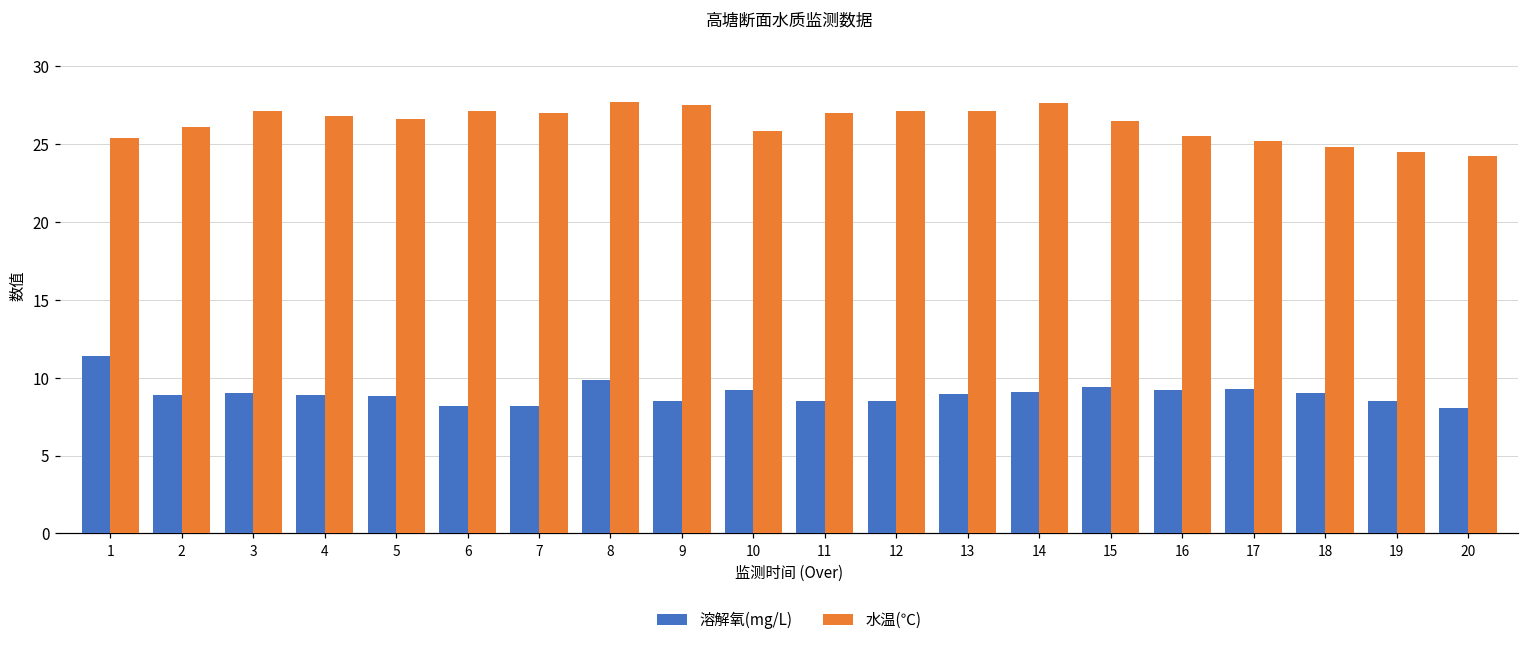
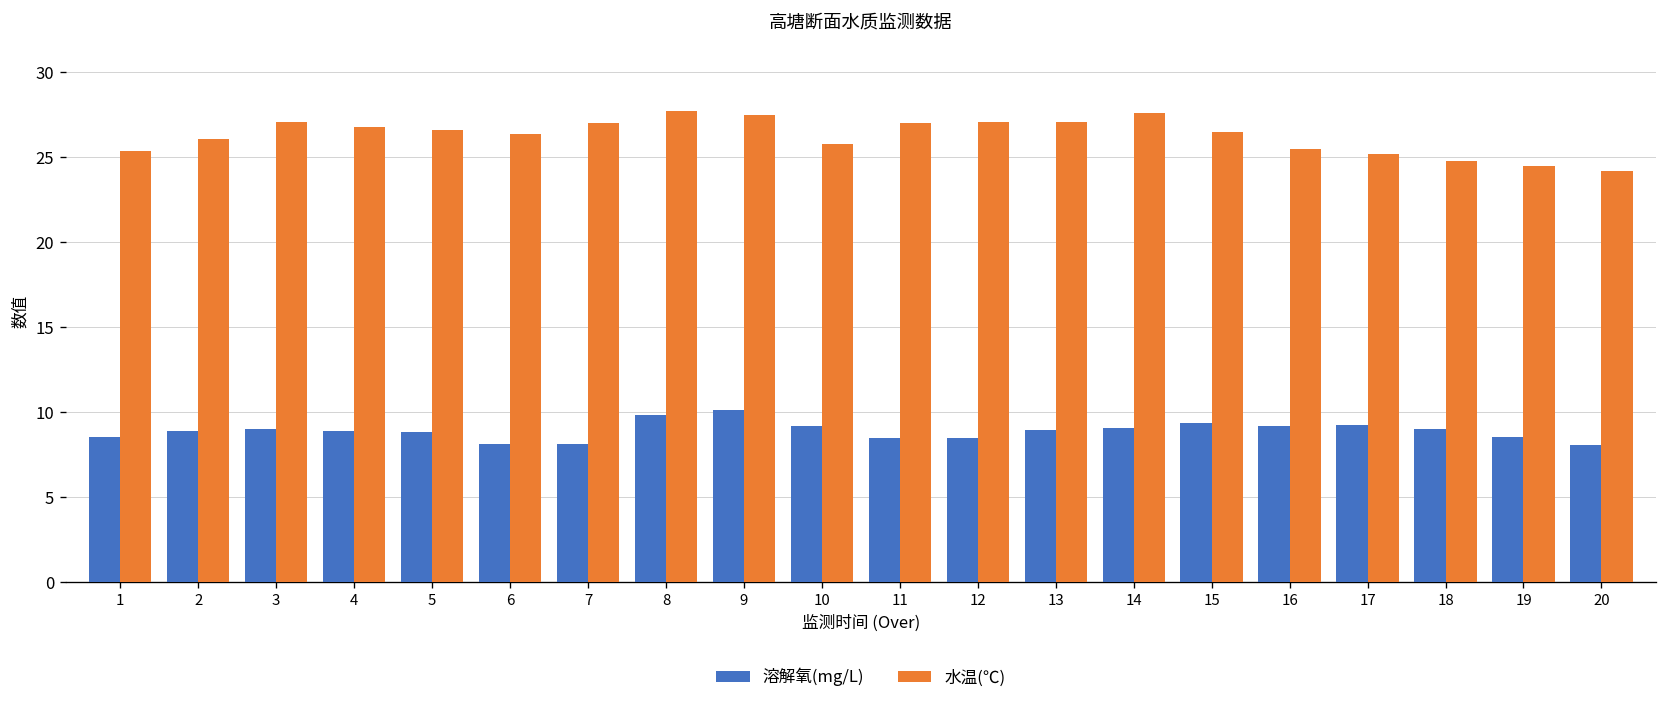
  {
    "溶解氧(mg/L)": {
-     "1": 11.4,
+     "1": 8.6,
      "2": 8.9,
      "3": 9.0,
      "4": 8.9,
      "5": 8.8,
      "6": 8.2,
      "7": 8.2,
      "8": 9.8,
-     "9": 8.5,
+     "9": 10.1,
      "10": 9.2,
      "11": 8.5,
      "12": 8.5,
      "13": 9.0,
      "14": 9.1,
      "15": 9.4,
      "16": 9.2,
      "17": 9.3,
      "18": 9.0,
      "19": 8.5,
      "20": 8.1
    },
    "水温(℃)": {
      "1": 25.4,
      "2": 26.1,
      "3": 27.1,
      "4": 26.8,
      "5": 26.6,
-     "6": 27.1,
+     "6": 26.4,
      "7": 27.0,
      "8": 27.7,
      "9": 27.5,
      "10": 25.8,
      "11": 27.0,
      "12": 27.1,
      "13": 27.1,
      "14": 27.6,
      "15": 26.5,
      "16": 25.5,
      "17": 25.2,
      "18": 24.8,
      "19": 24.5,
      "20": 24.2
    }
  }
